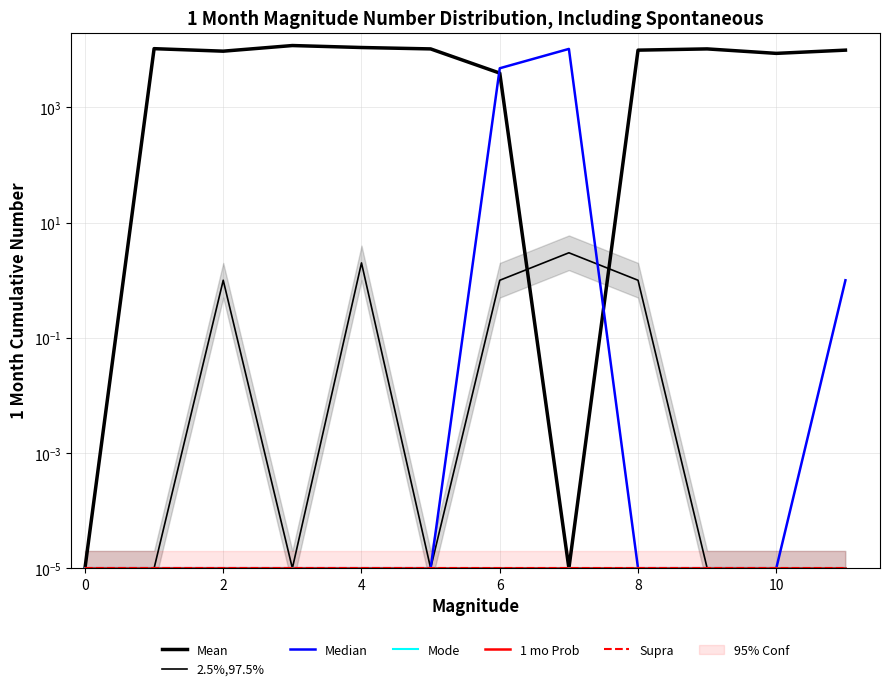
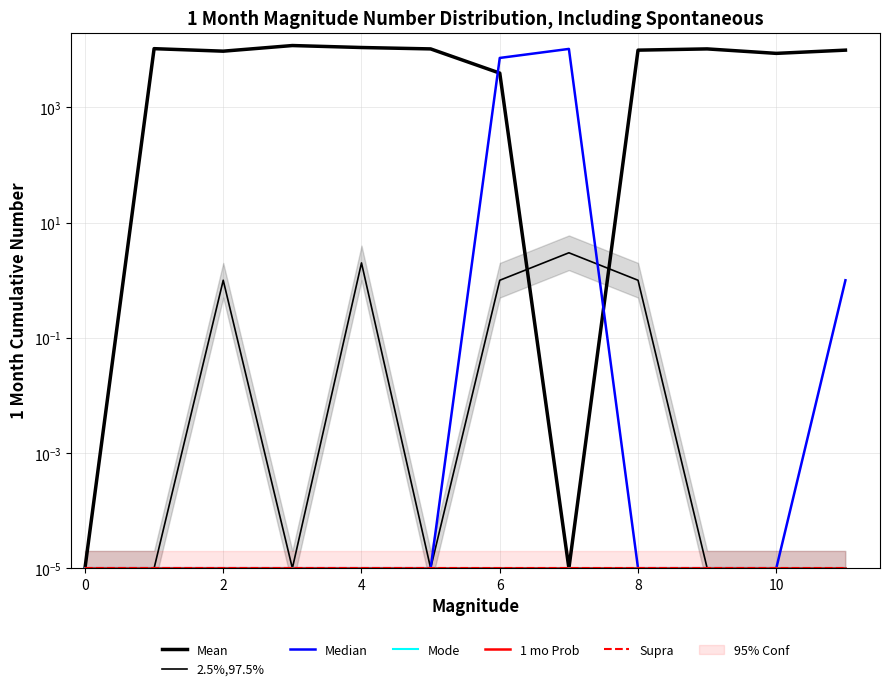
  {
    "Median": {
-     "6": 5000
+     "6": 7000
    }
  }
